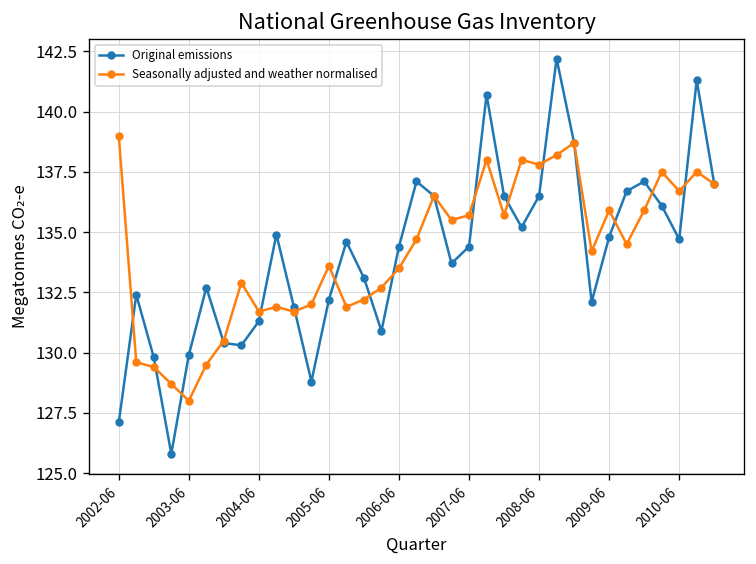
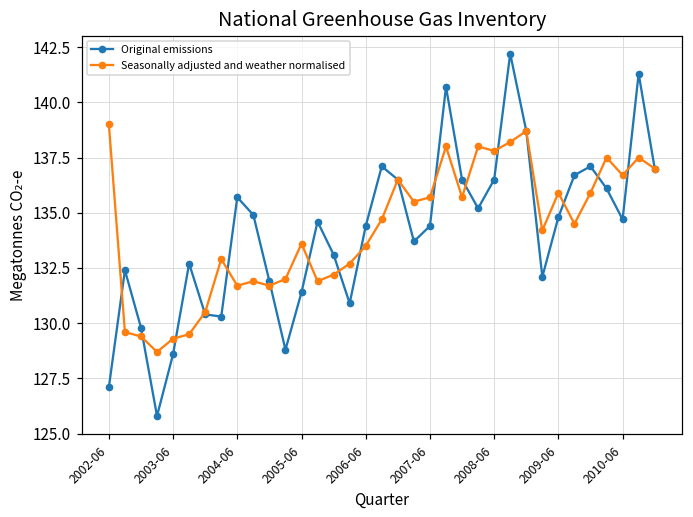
  {
    "Original emissions": {
      "2002-06": 127.1,
-     "2003-06": 129.9,
-     "2004-06": 131.3,
-     "2005-06": 132.2,
+     "2003-06": 128.6,
+     "2004-06": 135.7,
+     "2005-06": 131.4,
      "2006-06": 134.4,
      "2007-06": 134.4,
      "2008-06": 136.5,
      "2009-06": 134.8,
      "2010-06": 134.7
    },
    "Seasonally adjusted and weather normalised": {
      "2002-06": 139.0,
-     "2003-06": 128.0,
+     "2003-06": 129.3,
      "2004-06": 131.7,
      "2005-06": 133.6,
      "2006-06": 133.5,
      "2007-06": 135.7,
      "2008-06": 137.8,
      "2009-06": 135.9,
      "2010-06": 136.7
    }
  }
